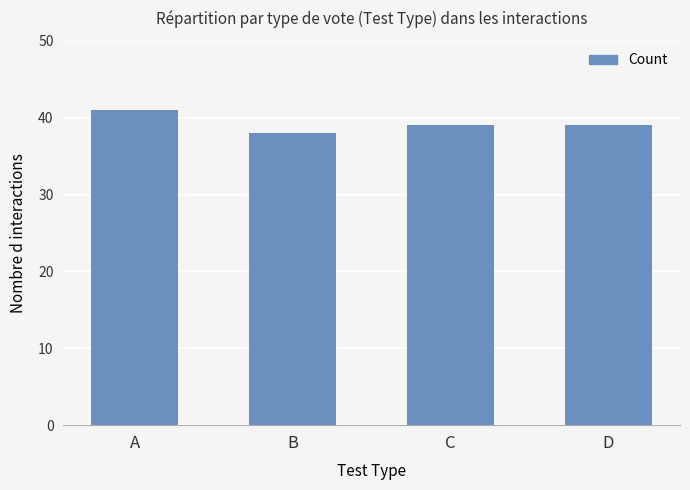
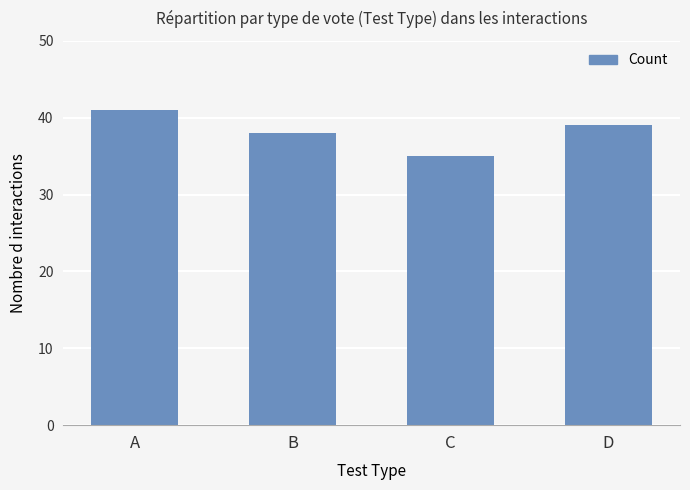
  {
    "A": 41,
    "B": 38,
-   "C": 39,
+   "C": 35,
    "D": 39
  }
